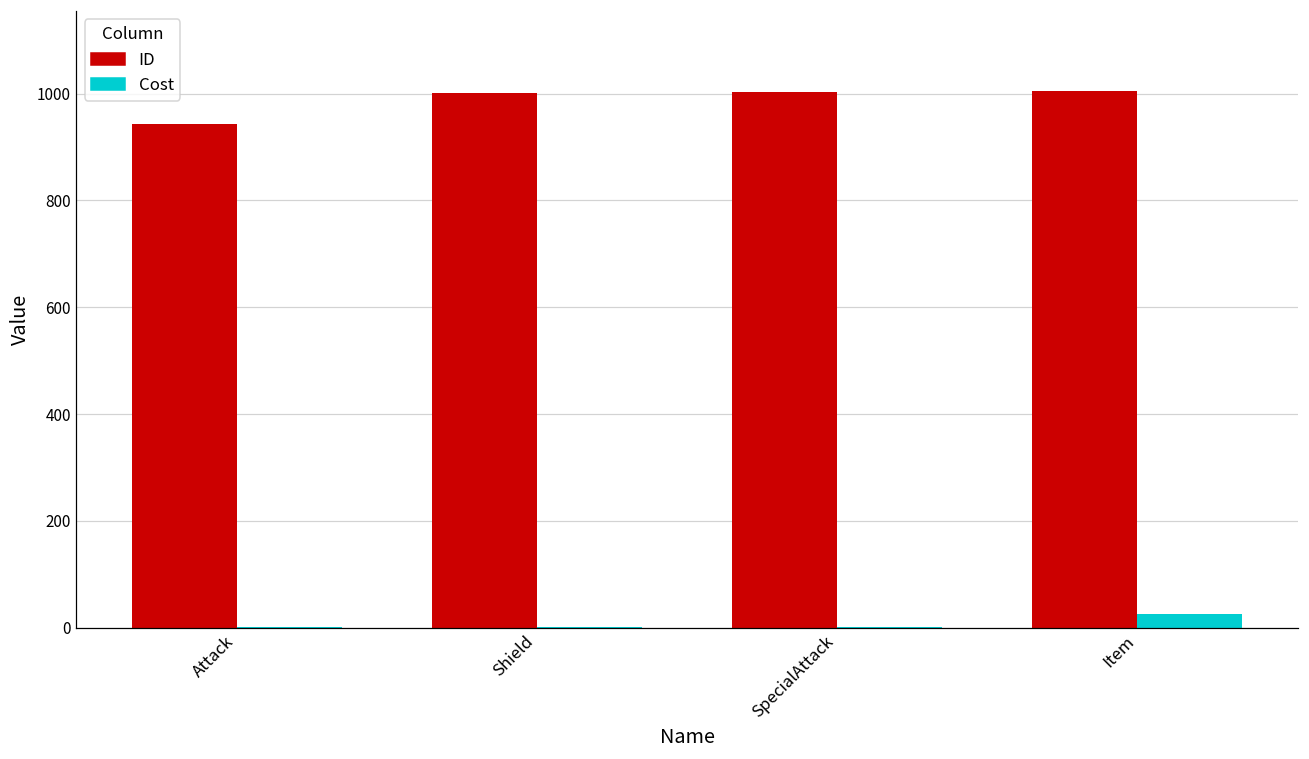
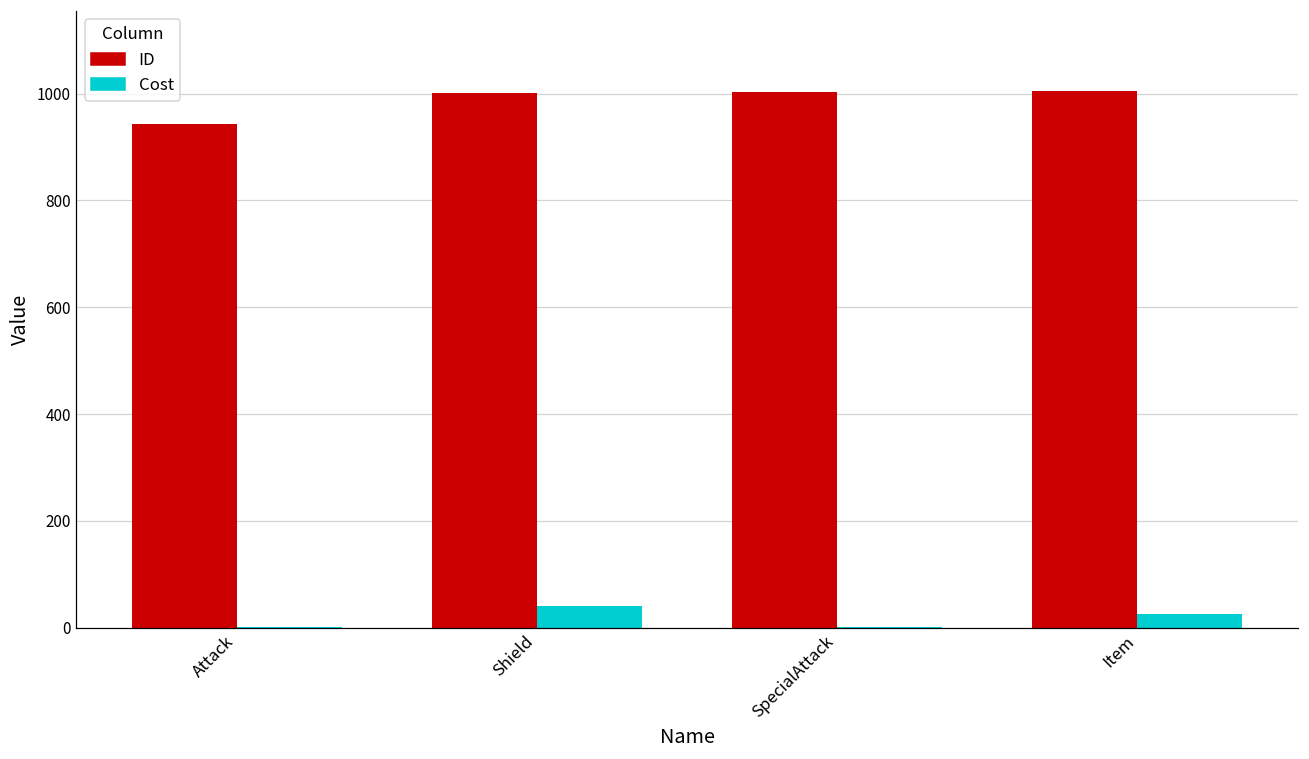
  {
    "ID": {
      "Attack": 940,
      "Shield": 1000,
      "SpecialAttack": 1000,
      "Item": 1000
    },
    "Cost": {
-     "Shield": 0,
+     "Shield": 40,
      "Item": 30
    }
  }
